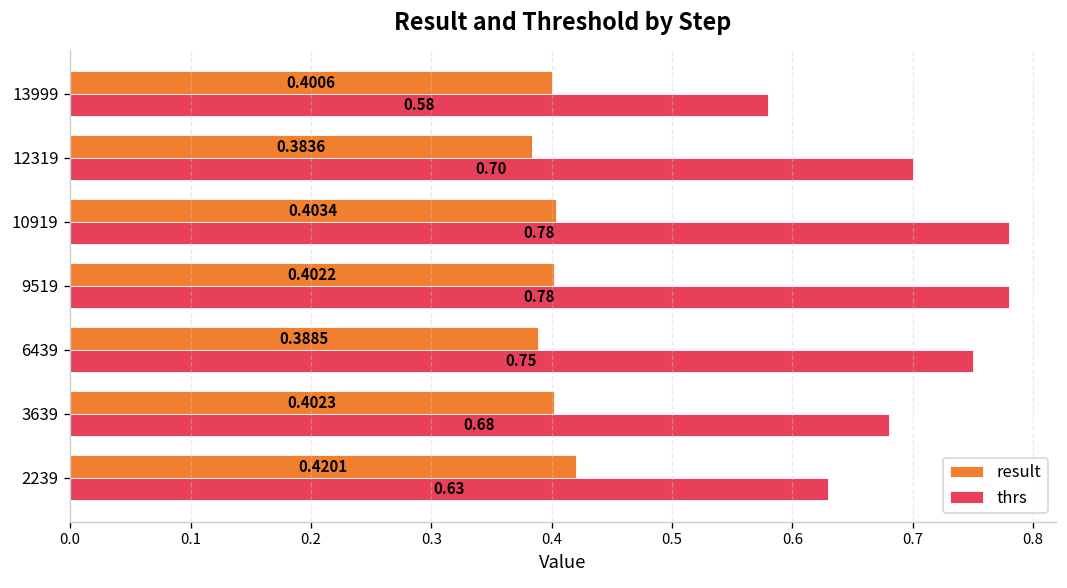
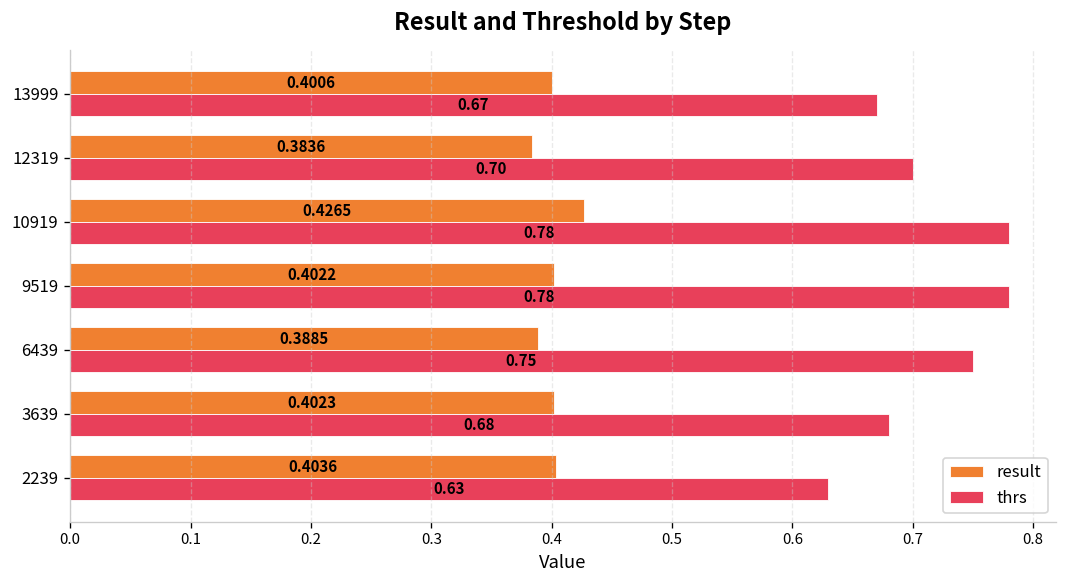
  {
    "result": {
      "13999": 0.4006,
      "12319": 0.3836,
-     "10919": 0.4034,
+     "10919": 0.4265,
      "9519": 0.4022,
      "6439": 0.3885,
      "3639": 0.4023,
-     "2239": 0.4201
+     "2239": 0.4036
    },
    "thrs": {
-     "13999": 0.58,
+     "13999": 0.67,
      "12319": 0.70,
      "10919": 0.78,
      "9519": 0.78,
      "6439": 0.75,
      "3639": 0.68,
      "2239": 0.63
    }
  }
